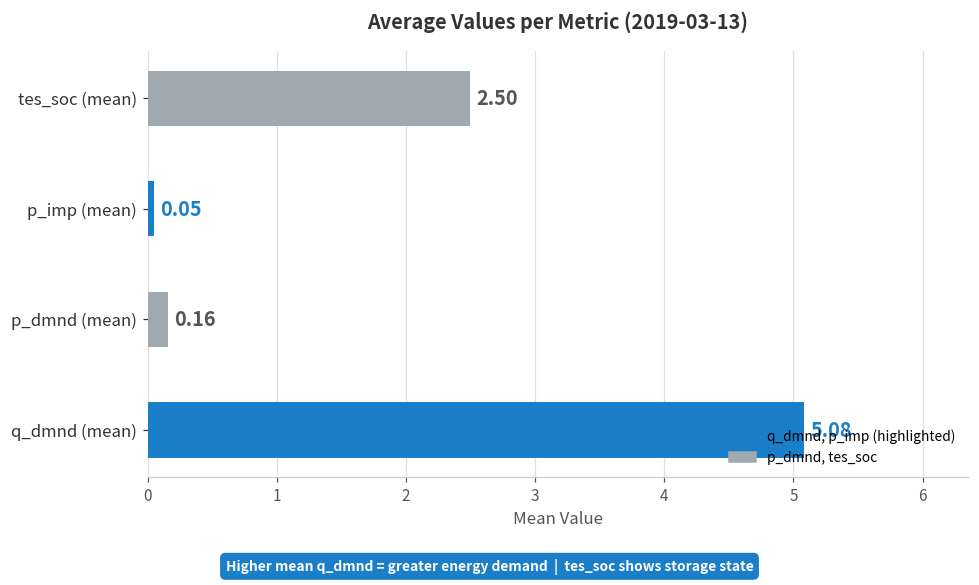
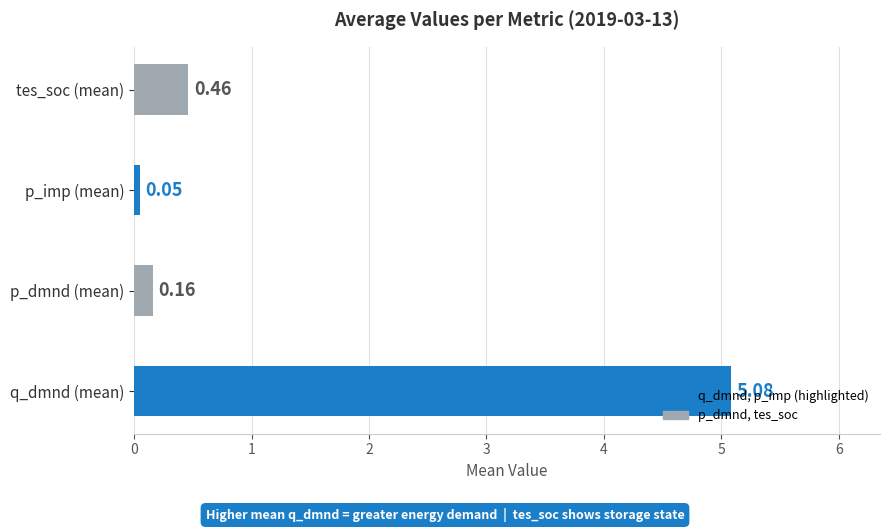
  {
-   "tes_soc (mean)": 2.50,
+   "tes_soc (mean)": 0.46,
    "p_imp (mean)": 0.05,
    "p_dmnd (mean)": 0.16,
    "q_dmnd (mean)": 5.08
  }
